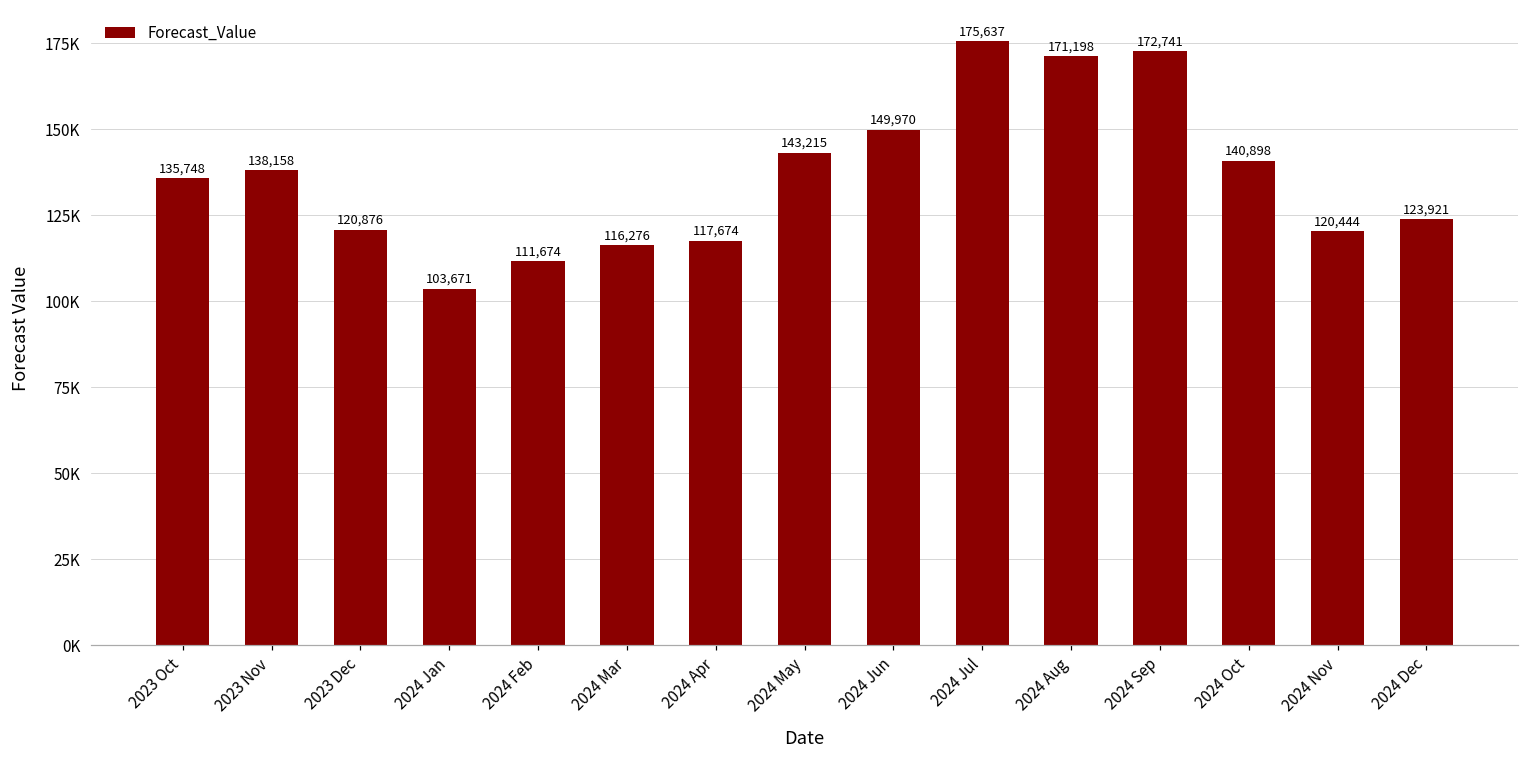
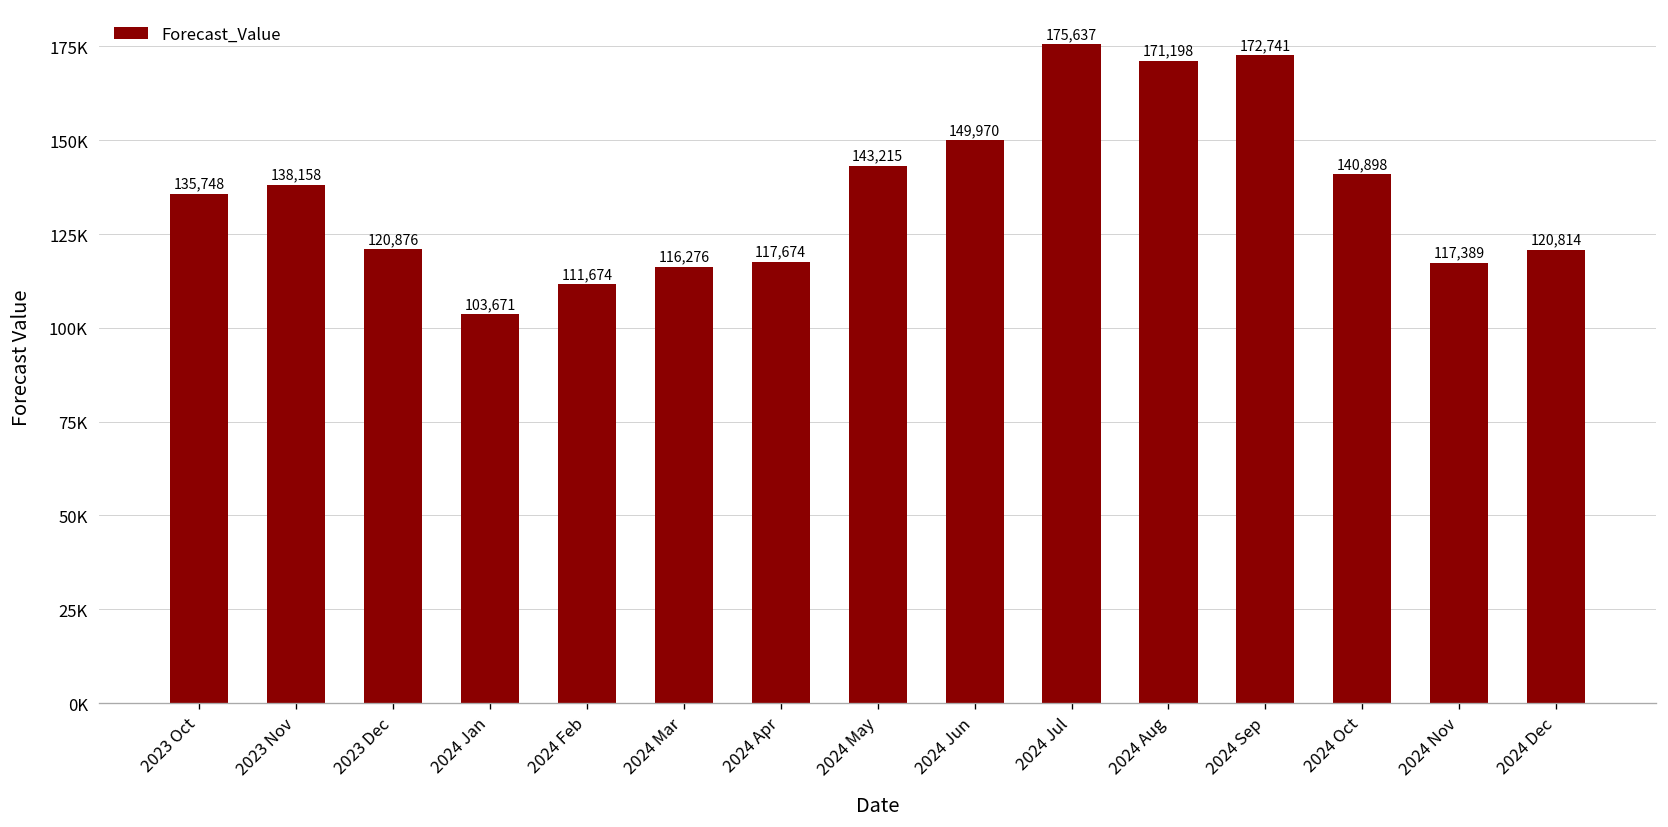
  {
    "2023 Oct": "135,748",
    "2023 Nov": "138,158",
    "2023 Dec": "120,876",
    "2024 Jan": "103,671",
    "2024 Feb": "111,674",
    "2024 Mar": "116,276",
    "2024 Apr": "117,674",
    "2024 May": "143,215",
    "2024 Jun": "149,970",
    "2024 Jul": "175,637",
    "2024 Aug": "171,198",
    "2024 Sep": "172,741",
    "2024 Oct": "140,898",
-   "2024 Nov": "120,444",
-   "2024 Dec": "123,921"
+   "2024 Nov": "117,389",
+   "2024 Dec": "120,814"
  }
